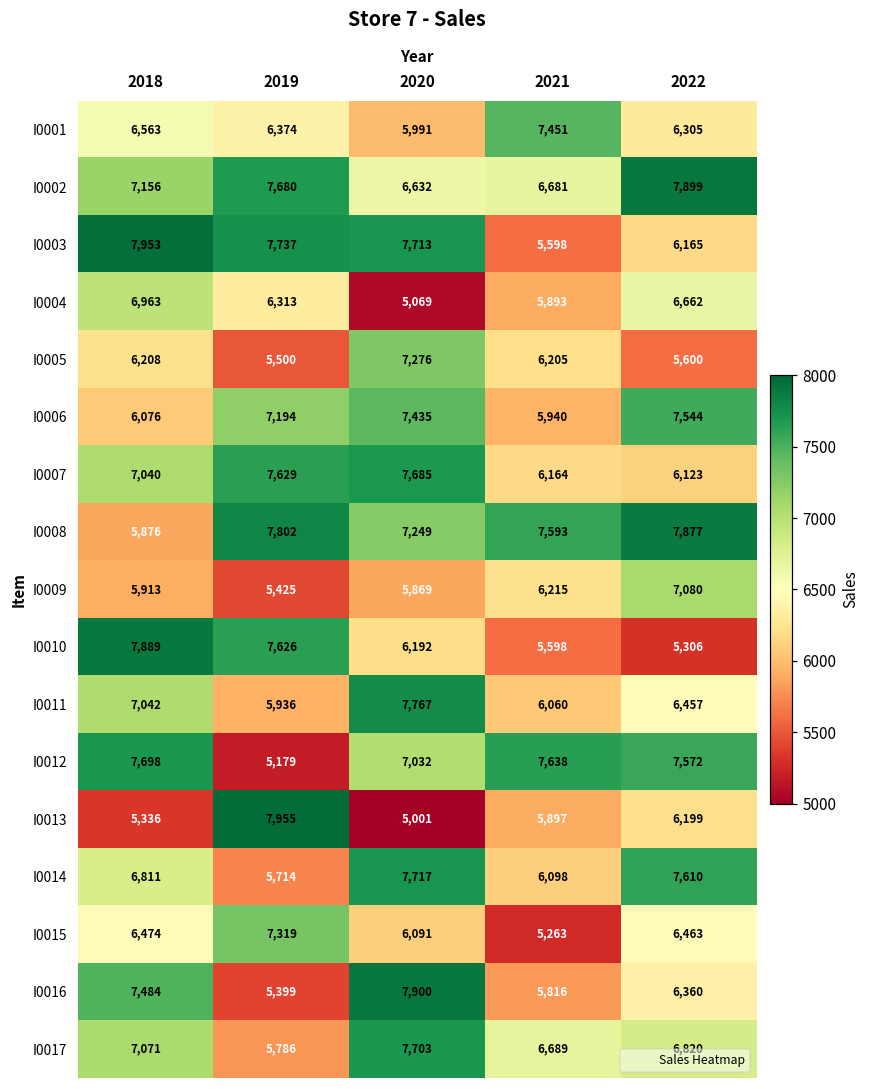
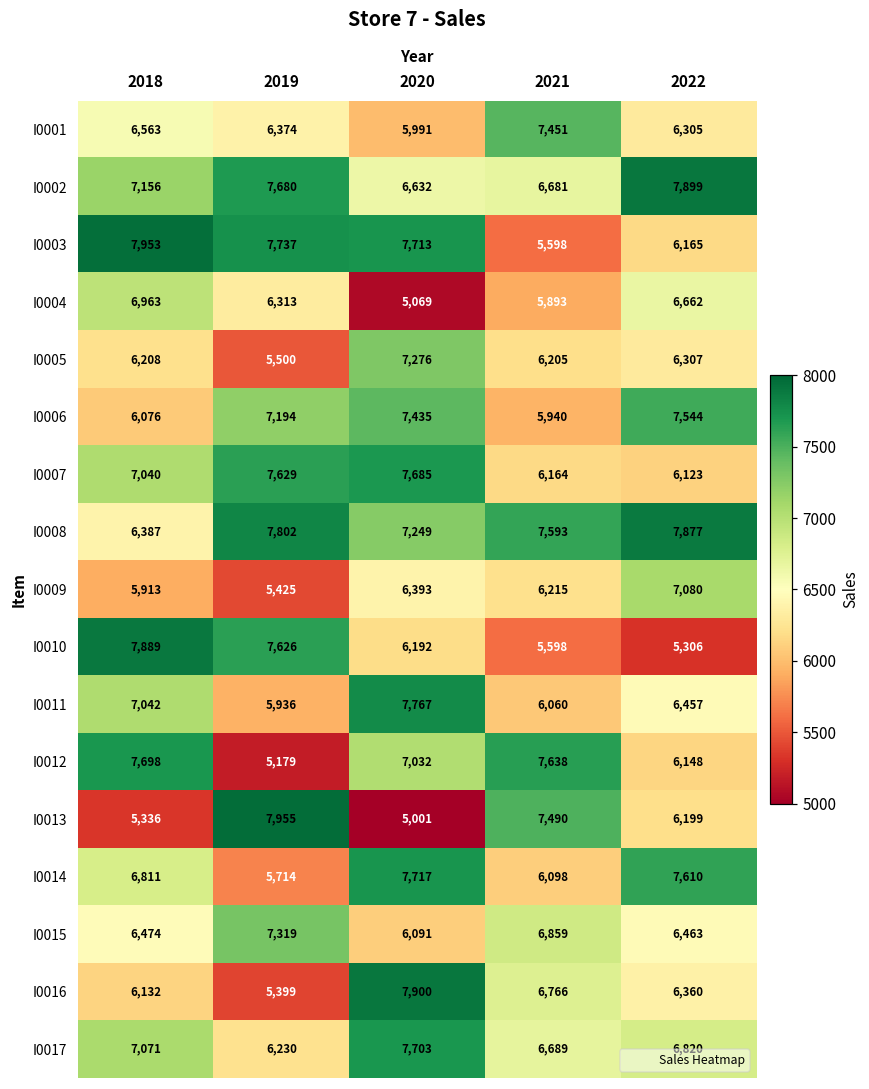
  {
    "I0001": {
      "2018": "6,563",
      "2019": "6,374",
      "2020": "5,991",
      "2021": "7,451",
      "2022": "6,305"
    },
    "I0002": {
      "2018": "7,156",
      "2019": "7,680",
      "2020": "6,632",
      "2021": "6,681",
      "2022": "7,899"
    },
    "I0003": {
      "2018": "7,953",
      "2019": "7,737",
      "2020": "7,713",
      "2021": "5,598",
      "2022": "6,165"
    },
    "I0004": {
      "2018": "6,963",
      "2019": "6,313",
      "2020": "5,069",
      "2021": "5,893",
      "2022": "6,662"
    },
    "I0005": {
      "2018": "6,208",
      "2019": "5,500",
      "2020": "7,276",
      "2021": "6,205",
-     "2022": "5,600"
+     "2022": "6,307"
    },
    "I0006": {
      "2018": "6,076",
      "2019": "7,194",
      "2020": "7,435",
      "2021": "5,940",
      "2022": "7,544"
    },
    "I0007": {
      "2018": "7,040",
      "2019": "7,629",
      "2020": "7,685",
      "2021": "6,164",
      "2022": "6,123"
    },
    "I0008": {
-     "2018": "5,876",
+     "2018": "6,387",
      "2019": "7,802",
      "2020": "7,249",
      "2021": "7,593",
      "2022": "7,877"
    },
    "I0009": {
      "2018": "5,913",
      "2019": "5,425",
-     "2020": "5,869",
+     "2020": "6,393",
      "2021": "6,215",
      "2022": "7,080"
    },
    "I0010": {
      "2018": "7,889",
      "2019": "7,626",
      "2020": "6,192",
      "2021": "5,598",
      "2022": "5,306"
    },
    "I0011": {
      "2018": "7,042",
      "2019": "5,936",
      "2020": "7,767",
      "2021": "6,060",
      "2022": "6,457"
    },
    "I0012": {
      "2018": "7,698",
      "2019": "5,179",
      "2020": "7,032",
      "2021": "7,638",
-     "2022": "7,572"
+     "2022": "6,148"
    },
    "I0013": {
      "2018": "5,336",
      "2019": "7,955",
      "2020": "5,001",
-     "2021": "5,897",
+     "2021": "7,490",
      "2022": "6,199"
    },
    "I0014": {
      "2018": "6,811",
      "2019": "5,714",
      "2020": "7,717",
      "2021": "6,098",
      "2022": "7,610"
    },
    "I0015": {
      "2018": "6,474",
      "2019": "7,319",
      "2020": "6,091",
-     "2021": "5,263",
+     "2021": "6,859",
      "2022": "6,463"
    },
    "I0016": {
-     "2018": "7,484",
+     "2018": "6,132",
      "2019": "5,399",
      "2020": "7,900",
-     "2021": "5,816",
+     "2021": "6,766",
      "2022": "6,360"
    },
    "I0017": {
      "2018": "7,071",
-     "2019": "5,786",
+     "2019": "6,230",
      "2020": "7,703",
      "2021": "6,689"
    }
  }
